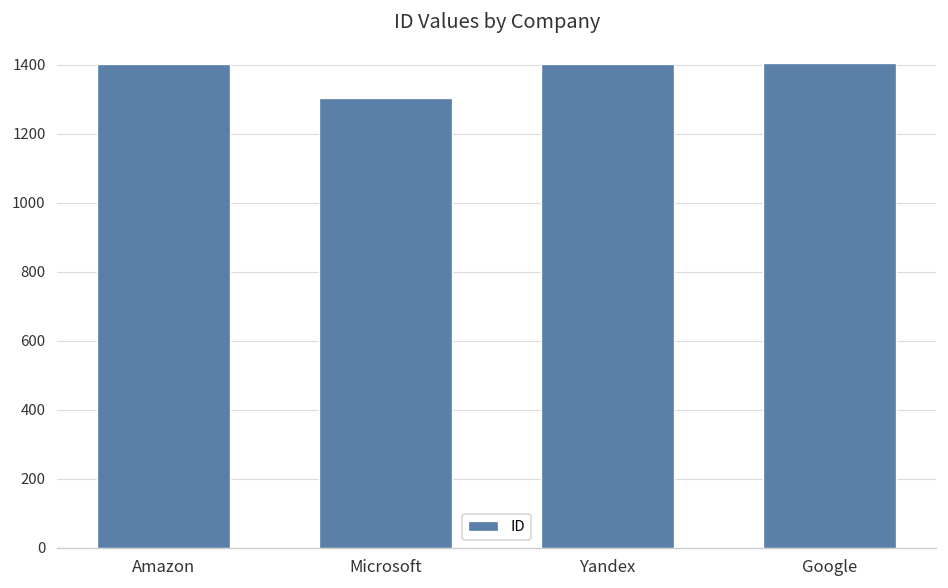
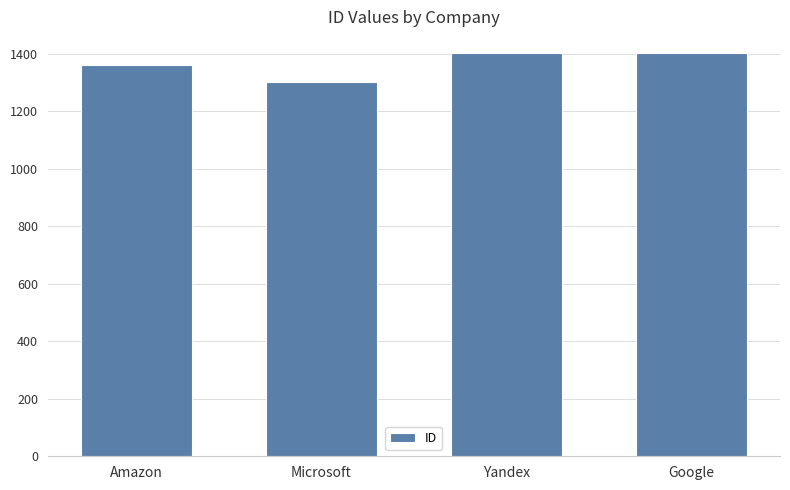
  {
-   "Amazon": 1400,
+   "Amazon": 1360,
    "Microsoft": 1300,
    "Yandex": 1400,
    "Google": 1400
  }
